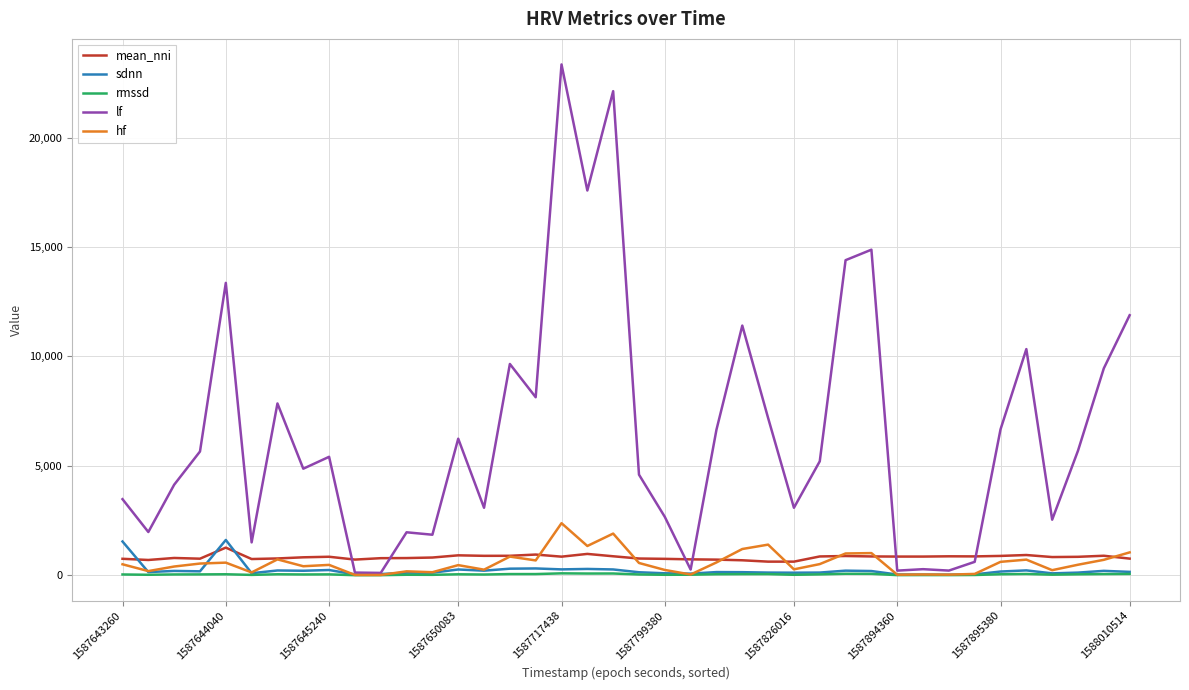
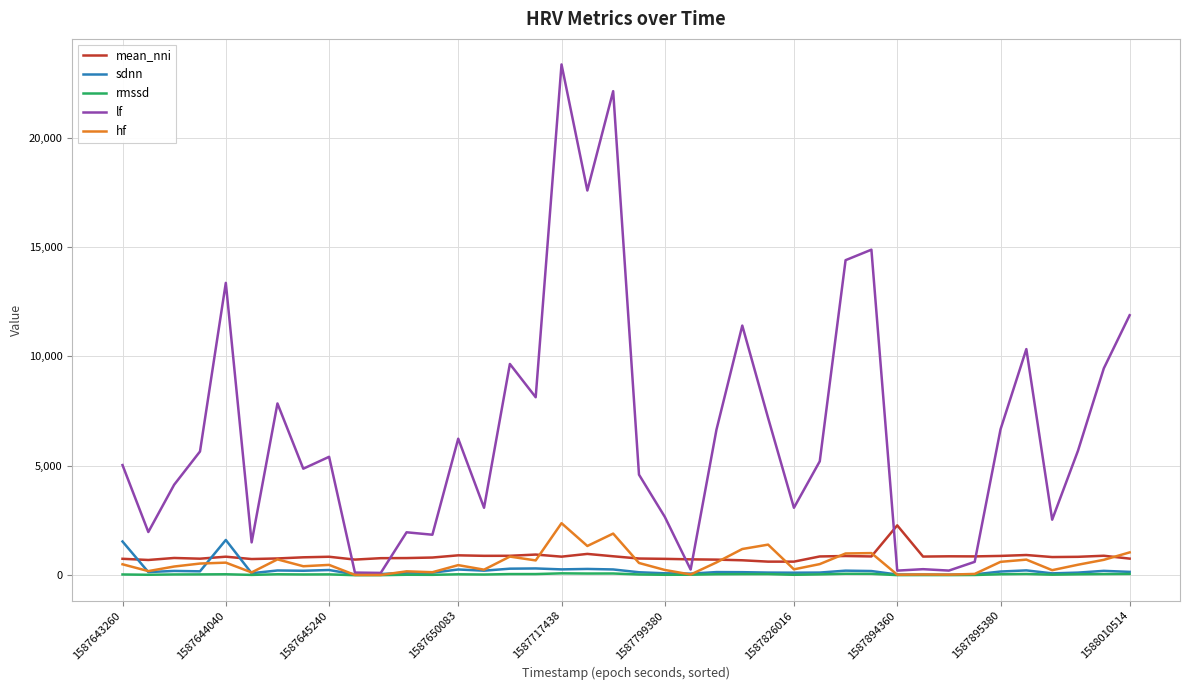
  {
    "mean_nni": {
      "1587643260": "800",
-     "1587644040": "1,300",
+     "1587644040": "900",
      "1587645240": "900",
      "1587650083": "900",
      "1587717438": "900",
      "1587799380": "800",
      "1587826016": "600",
-     "1587894360": "900",
+     "1587894360": "2,300",
      "1587895380": "900",
      "1588010514": "800"
    },
    "sdnn": {
      "1587643260": "1,500",
      "1587644040": "1,600",
      "1587645240": "200",
      "1587650083": "300",
      "1587717438": "300",
      "1587895380": "200"
    },
    "rmssd": {
      "1587643260": "0",
      "1587644040": "0",
      "1587645240": "0",
      "1587650083": "0",
      "1587717438": "100",
      "1587895380": "100"
    },
    "lf": {
-     "1587643260": "3,500",
+     "1587643260": "5,000",
      "1587644040": "13,400",
      "1587645240": "5,400",
      "1587650083": "6,200",
      "1587717438": "23,300",
      "1587799380": "2,700",
      "1587826016": "3,100",
      "1587894360": "200",
      "1587895380": "6,700",
      "1588010514": "11,900"
    },
    "hf": {
      "1587643260": "500",
      "1587644040": "600",
      "1587645240": "500",
      "1587650083": "500",
      "1587717438": "2,400",
      "1587799380": "200",
      "1587826016": "300",
      "1587895380": "600",
      "1588010514": "1,000"
    }
  }
